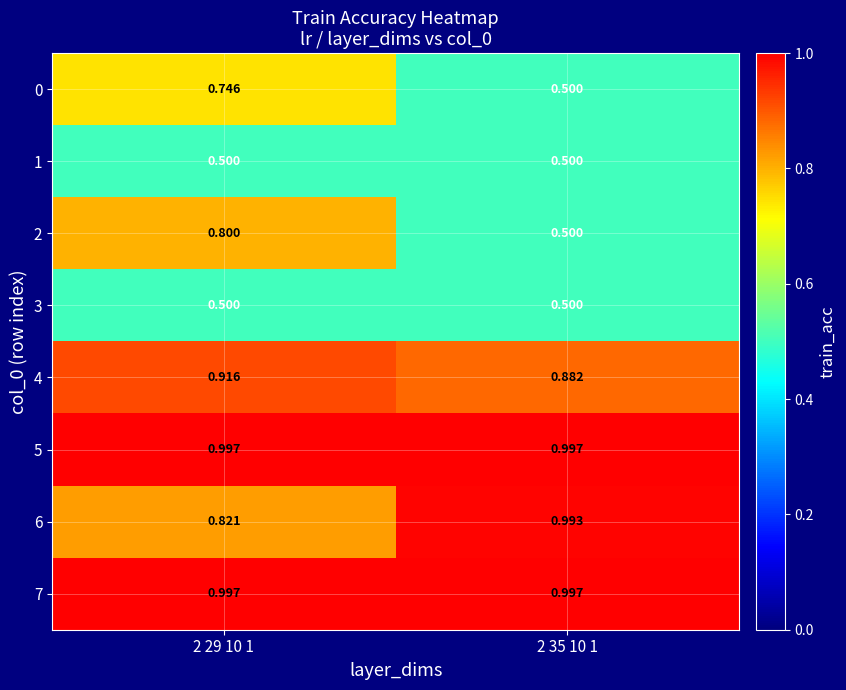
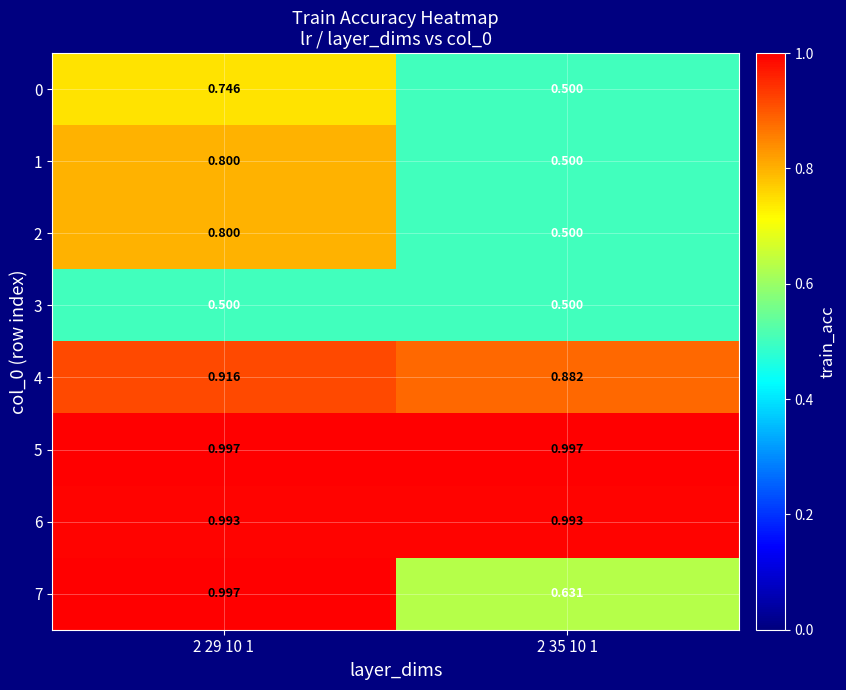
  {
    "0": {
      "2 29 10 1": 0.746,
      "2 35 10 1": 0.500
    },
    "1": {
-     "2 29 10 1": 0.500,
+     "2 29 10 1": 0.800,
      "2 35 10 1": 0.500
    },
    "2": {
      "2 29 10 1": 0.800,
      "2 35 10 1": 0.500
    },
    "3": {
      "2 29 10 1": 0.500,
      "2 35 10 1": 0.500
    },
    "4": {
      "2 29 10 1": 0.916,
      "2 35 10 1": 0.882
    },
    "5": {
      "2 29 10 1": 0.997,
      "2 35 10 1": 0.997
    },
    "6": {
-     "2 29 10 1": 0.821,
+     "2 29 10 1": 0.993,
      "2 35 10 1": 0.993
    },
    "7": {
      "2 29 10 1": 0.997,
-     "2 35 10 1": 0.997
+     "2 35 10 1": 0.631
    }
  }
